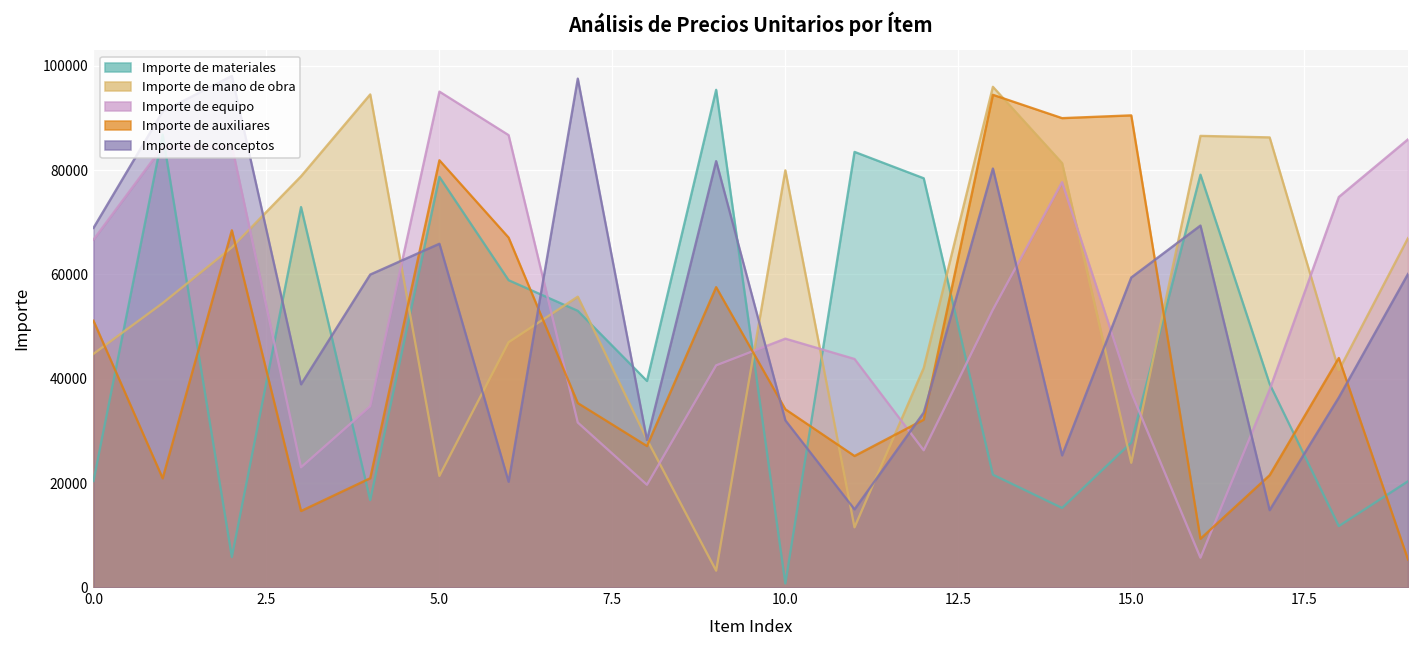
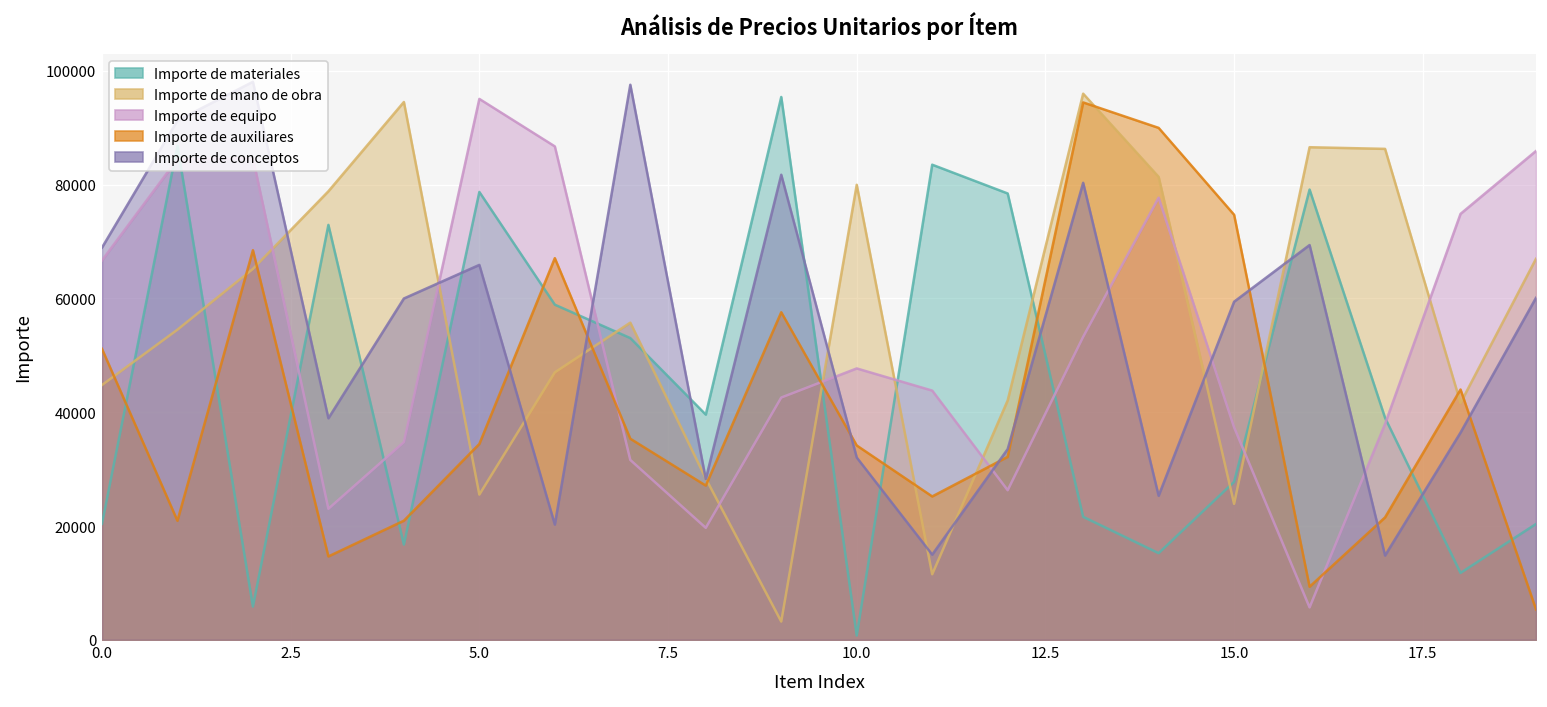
  {
    "Importe de mano de obra": {
      "0.0": 45000,
-     "5.0": 21000,
+     "5.0": 26000,
      "10.0": 80000,
      "15.0": 24000
    },
    "Importe de auxiliares": {
      "0.0": 51000,
-     "5.0": 82000,
+     "5.0": 34000,
      "10.0": 34000,
-     "15.0": 91000
+     "15.0": 75000
    }
  }
